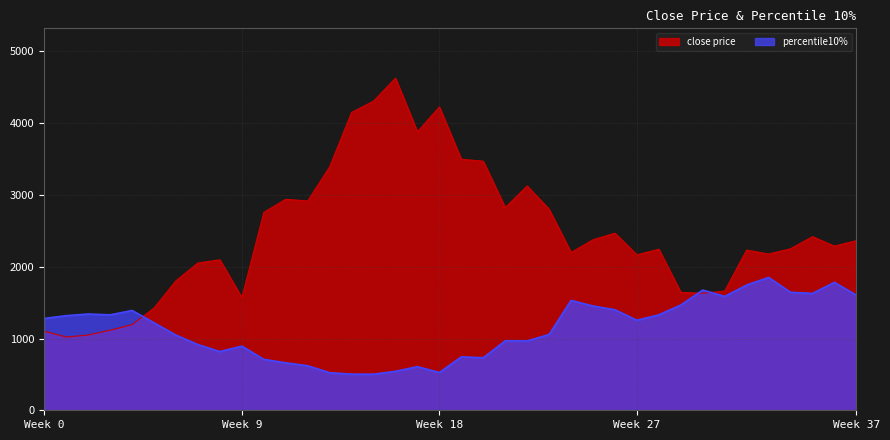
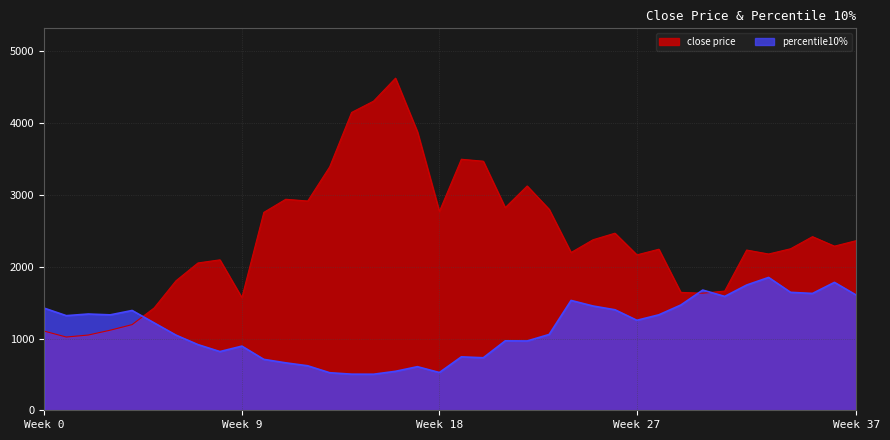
  {
    "close price": {
      "Week 0": 1100,
      "Week 9": 1600,
-     "Week 18": 4200,
+     "Week 18": 2800,
      "Week 27": 2200,
      "Week 37": 2400
    },
    "percentile10%": {
-     "Week 0": 1300,
+     "Week 0": 1400,
      "Week 9": 900,
      "Week 18": 500,
      "Week 27": 1300,
      "Week 37": 1600
    }
  }
